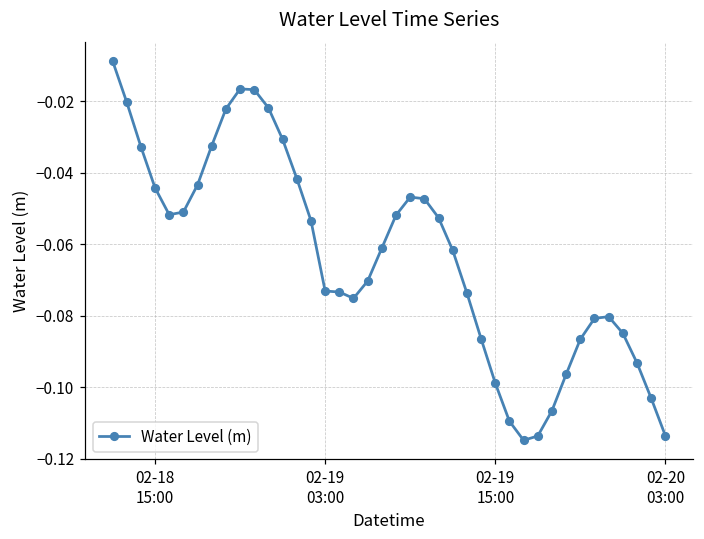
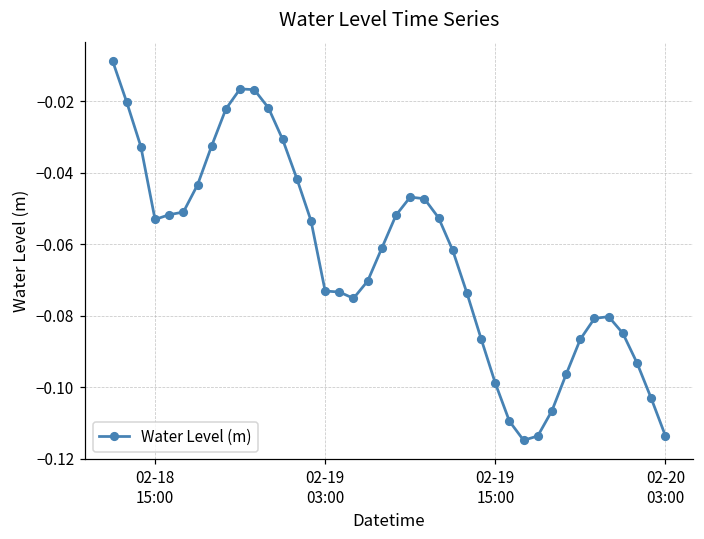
  {
-   "02-18 15:00": -0.044,
+   "02-18 15:00": -0.053,
    "02-19 03:00": -0.073,
    "02-19 15:00": -0.099,
    "02-20 03:00": -0.114
  }
